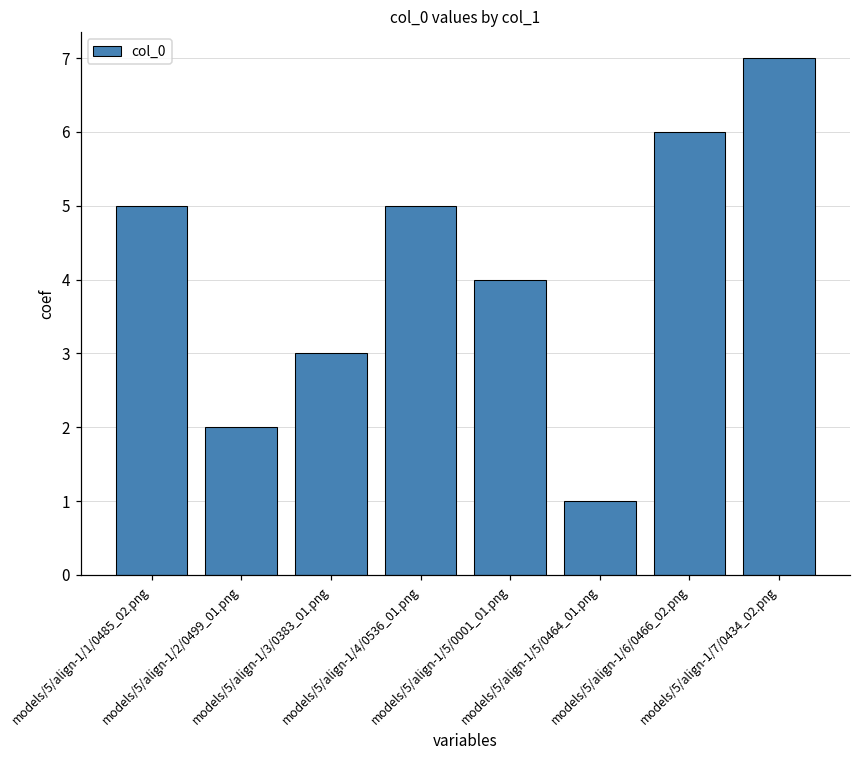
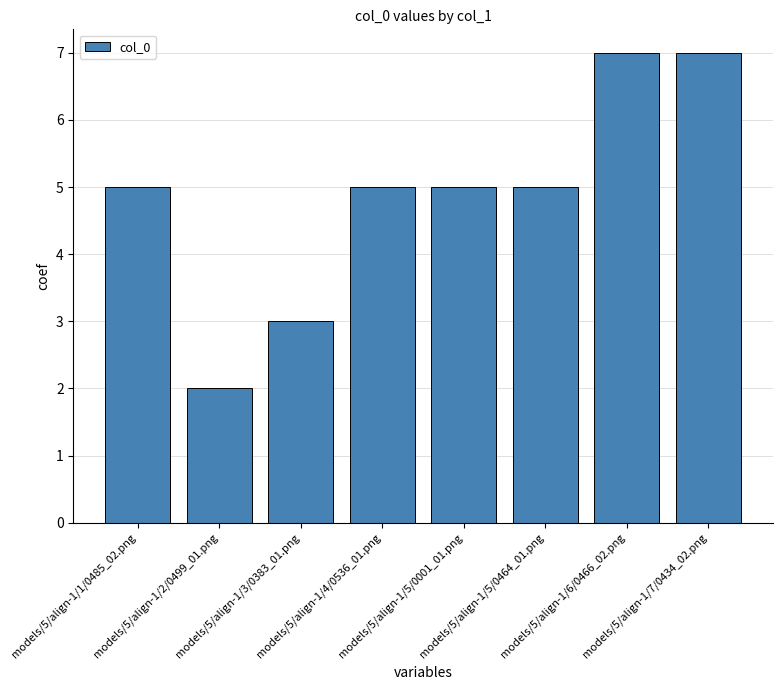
  {
    "models/5/align-1/1/0485_02.png": 5,
    "models/5/align-1/2/0499_01.png": 2,
    "models/5/align-1/3/0383_01.png": 3,
    "models/5/align-1/4/0536_01.png": 5,
-   "models/5/align-1/5/0001_01.png": 4,
-   "models/5/align-1/5/0464_01.png": 1,
-   "models/5/align-1/6/0466_02.png": 6,
+   "models/5/align-1/5/0001_01.png": 5,
+   "models/5/align-1/5/0464_01.png": 5,
+   "models/5/align-1/6/0466_02.png": 7,
    "models/5/align-1/7/0434_02.png": 7
  }
